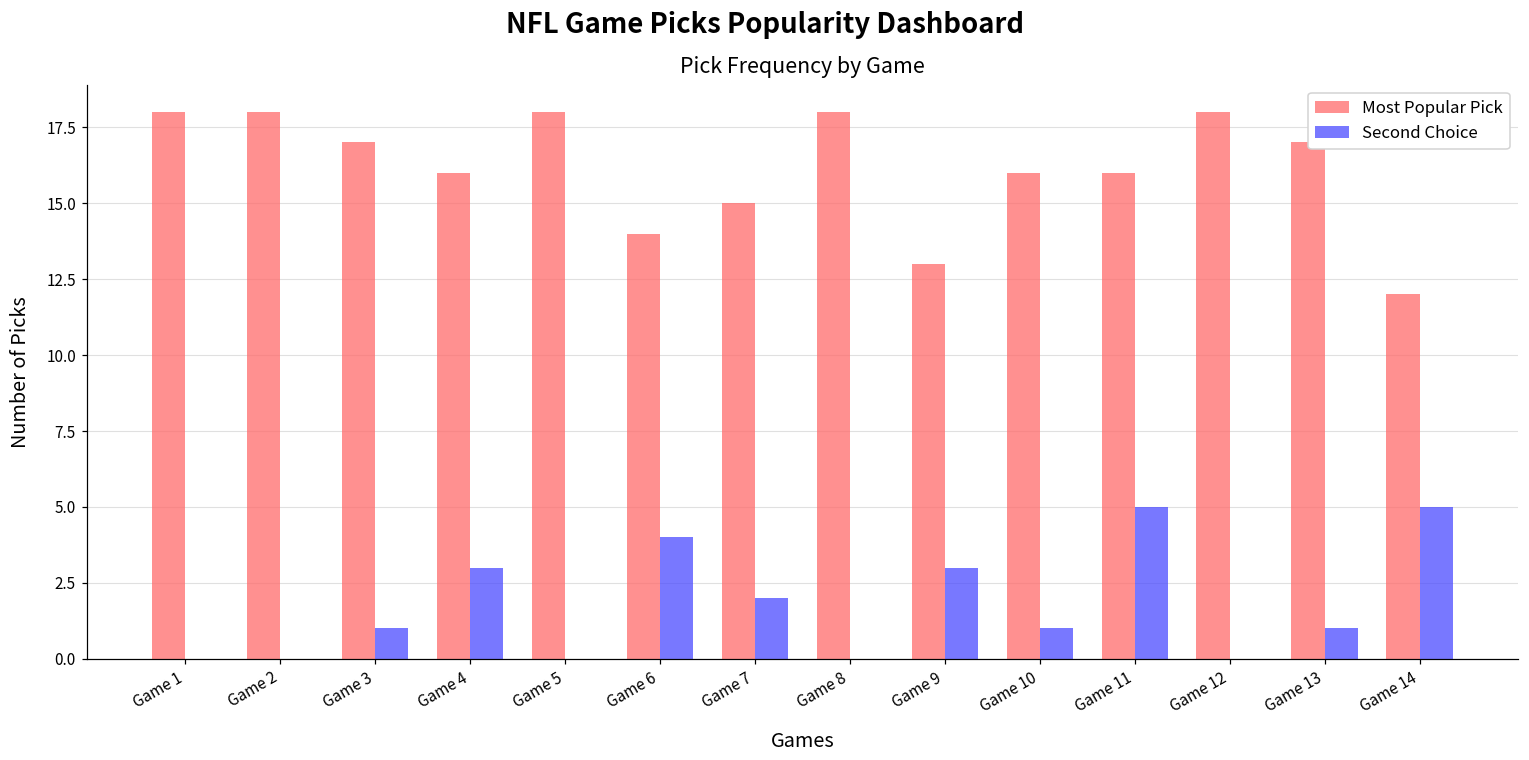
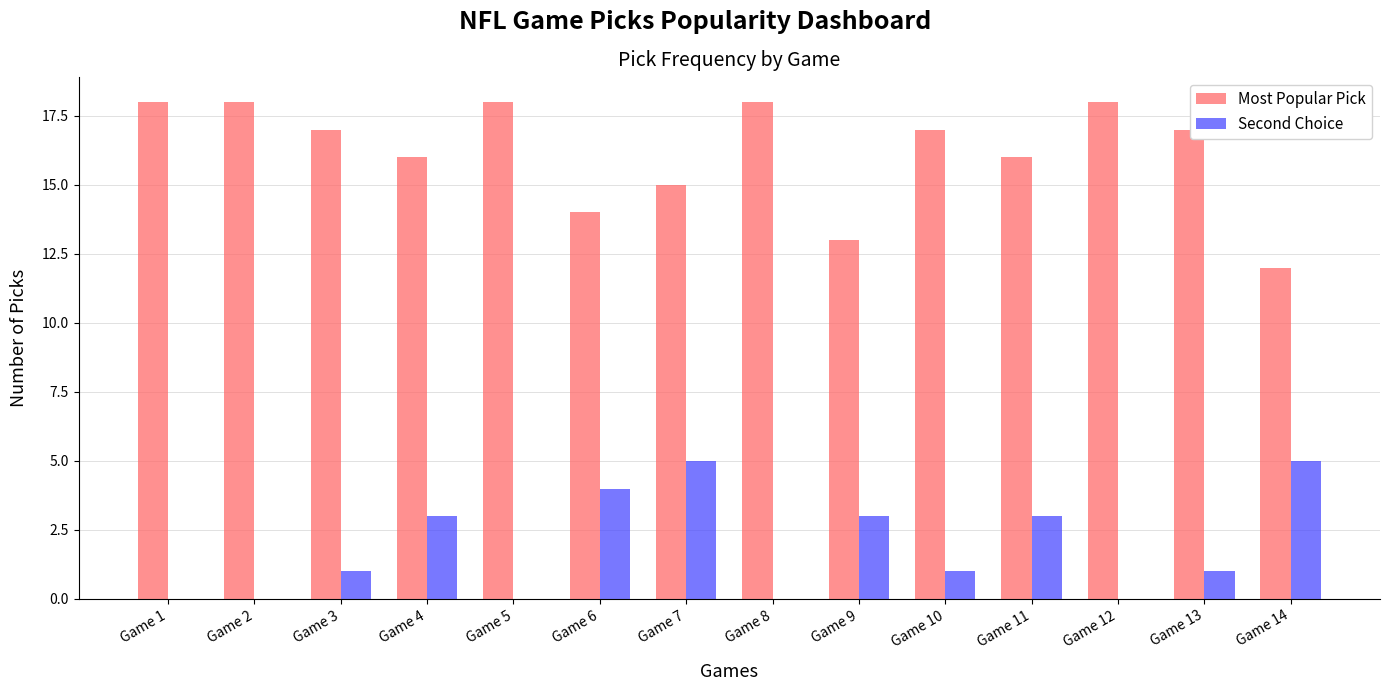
  {
    "Most Popular Pick": {
      "Game 1": 18,
      "Game 2": 18,
      "Game 3": 17,
      "Game 4": 16,
      "Game 5": 18,
      "Game 6": 14,
      "Game 7": 15,
      "Game 8": 18,
      "Game 9": 13,
-     "Game 10": 16,
+     "Game 10": 17,
      "Game 11": 16,
      "Game 12": 18,
      "Game 13": 17,
      "Game 14": 12
    },
    "Second Choice": {
      "Game 1": 0,
      "Game 2": 0,
      "Game 3": 1,
      "Game 4": 3,
      "Game 5": 0,
      "Game 6": 4,
-     "Game 7": 2,
+     "Game 7": 5,
      "Game 8": 0,
      "Game 9": 3,
      "Game 10": 1,
-     "Game 11": 5,
+     "Game 11": 3,
      "Game 12": 0,
      "Game 13": 1,
      "Game 14": 5
    }
  }
